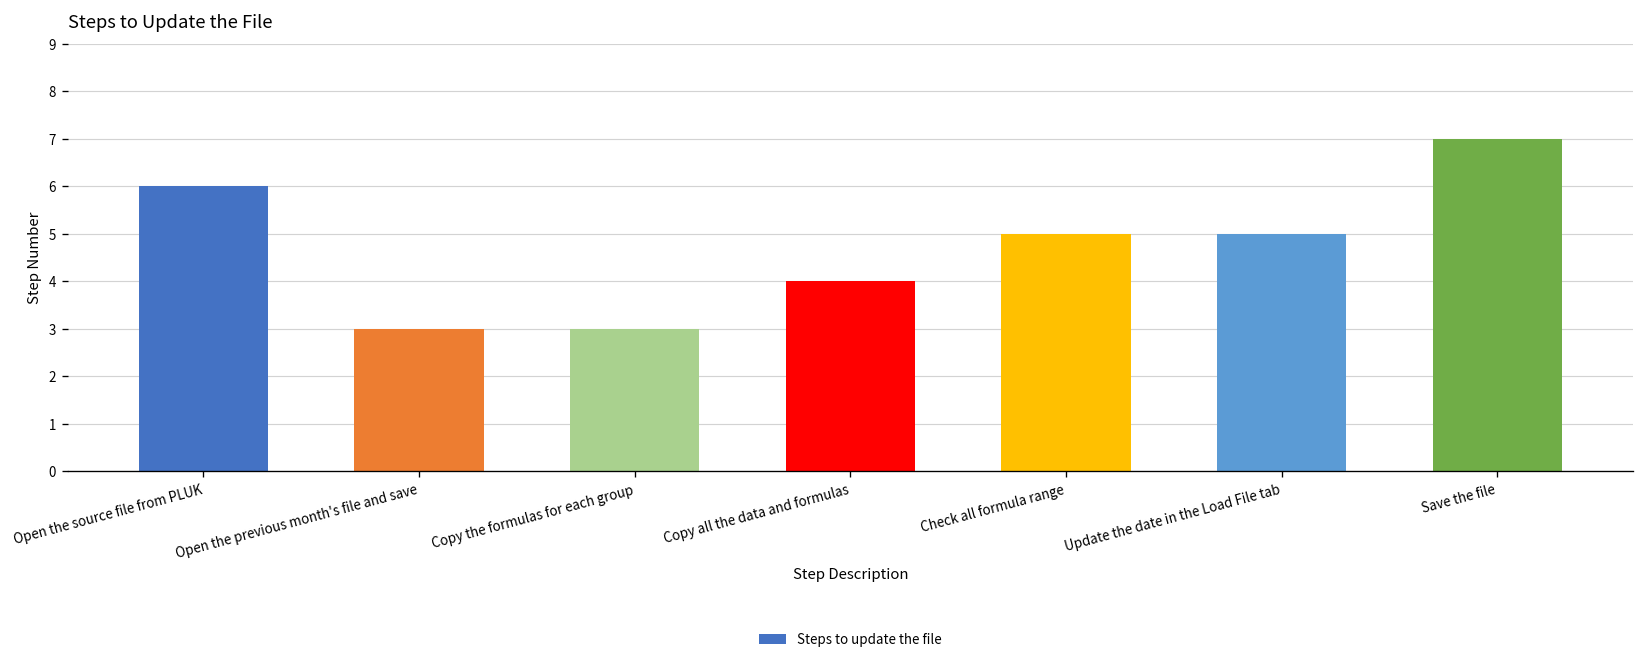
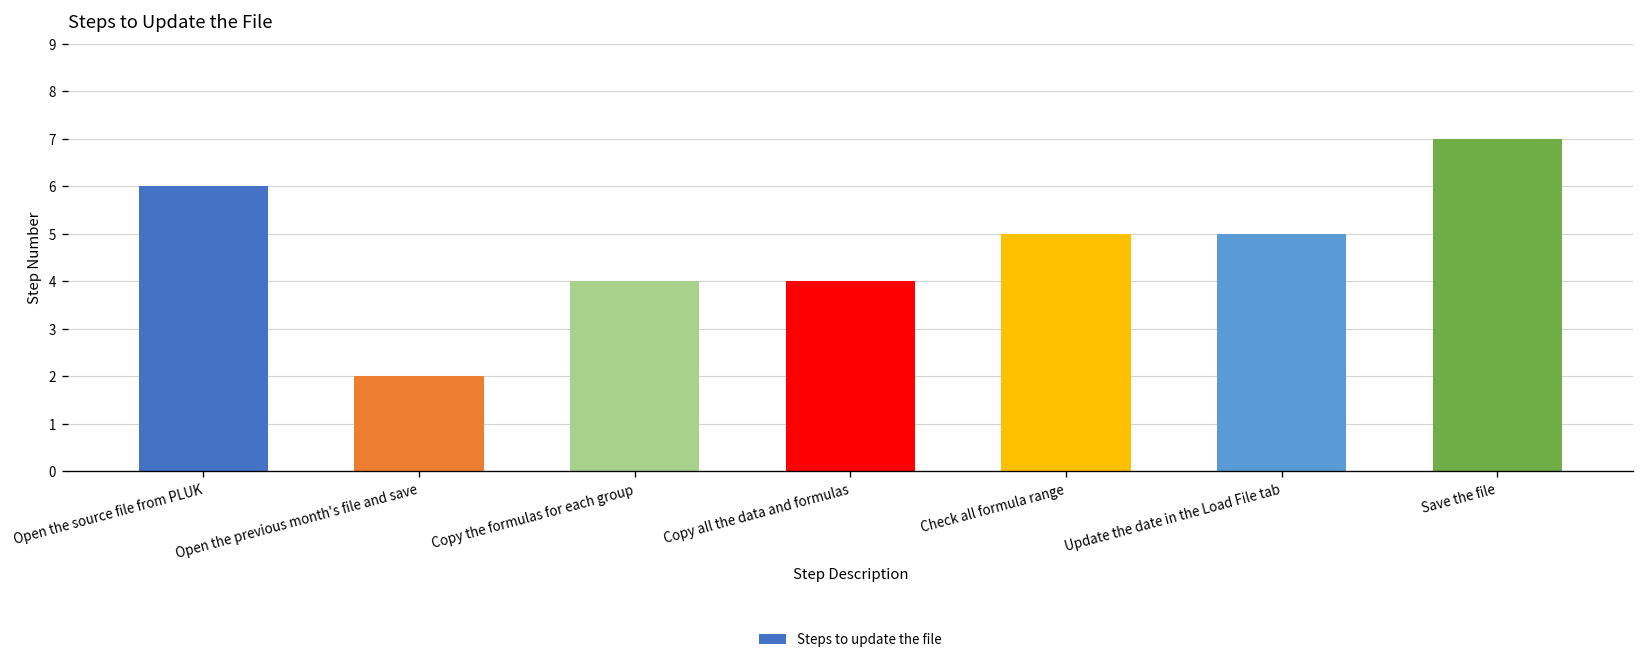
  {
    "Open the source file from PLUK": 6,
-   "Open the previous month's file and save": 3,
-   "Copy the formulas for each group": 3,
+   "Open the previous month's file and save": 2,
+   "Copy the formulas for each group": 4,
    "Copy all the data and formulas": 4,
    "Check all formula range": 5,
    "Update the date in the Load File tab": 5,
    "Save the file": 7
  }
